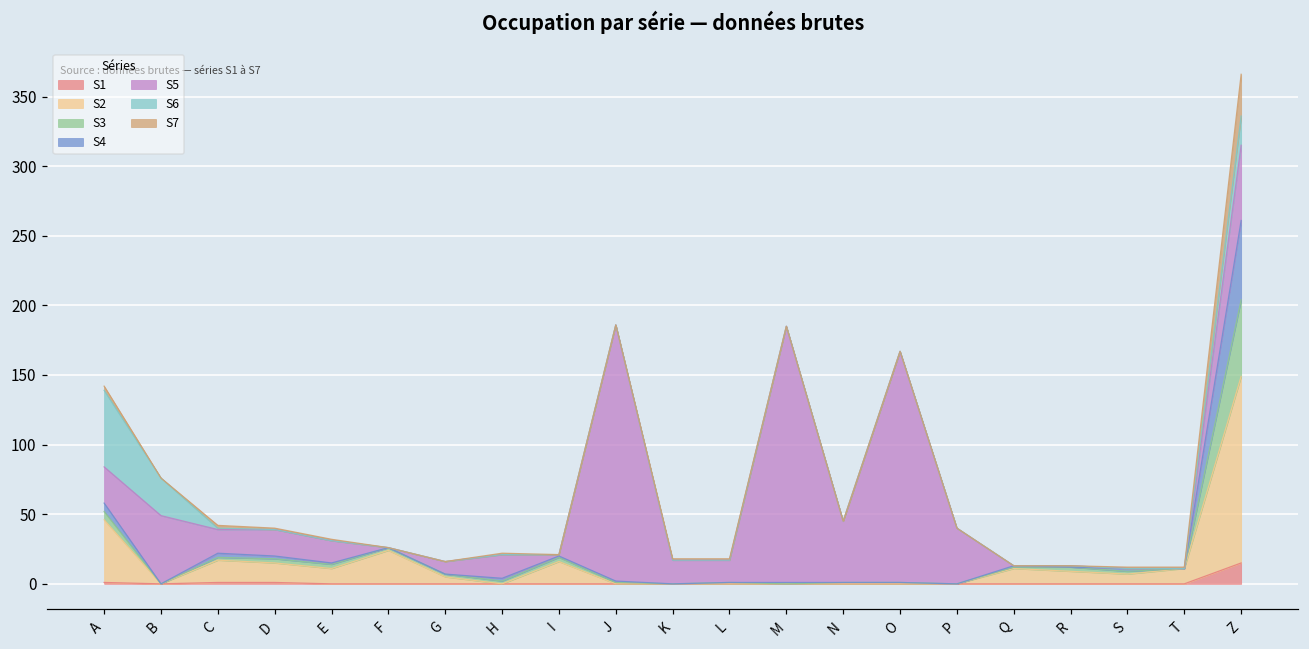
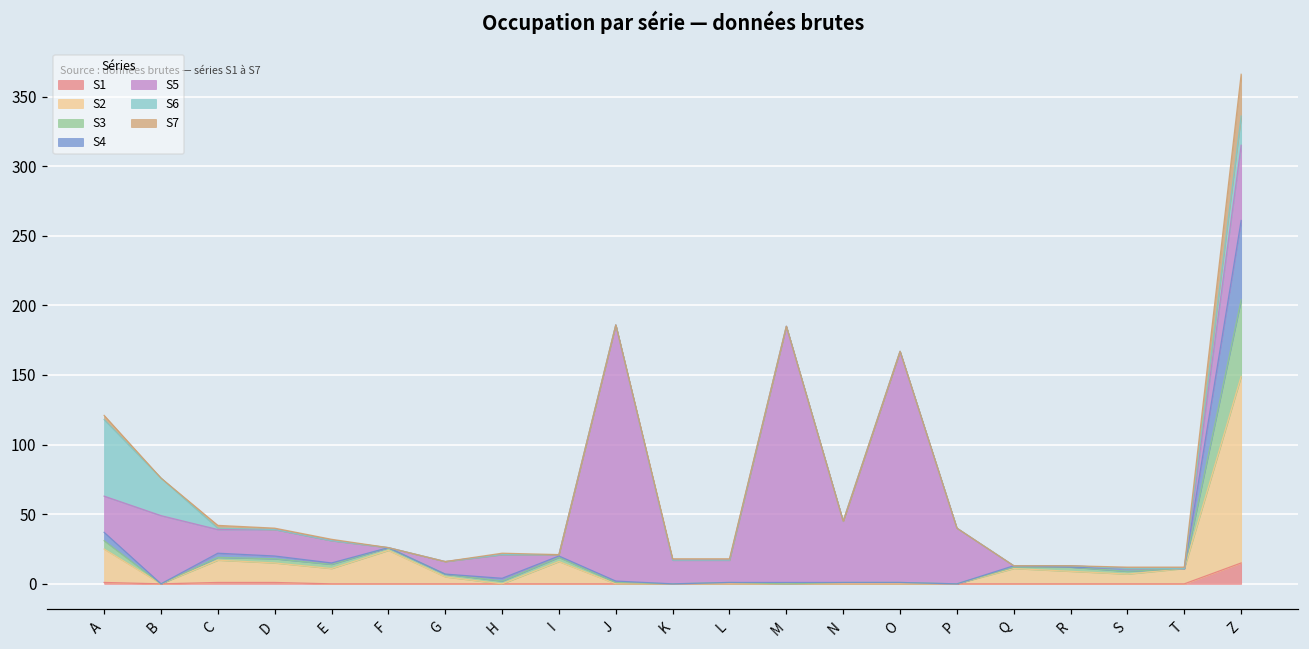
  {
    "S2": {
-     "A": 45,
+     "A": 24,
      "D": 14,
      "E": 11,
      "I": 16,
      "R": 9,
      "Z": 134
    },
    "S5": {
      "A": 26,
      "B": 49,
      "Z": 54
    }
  }
